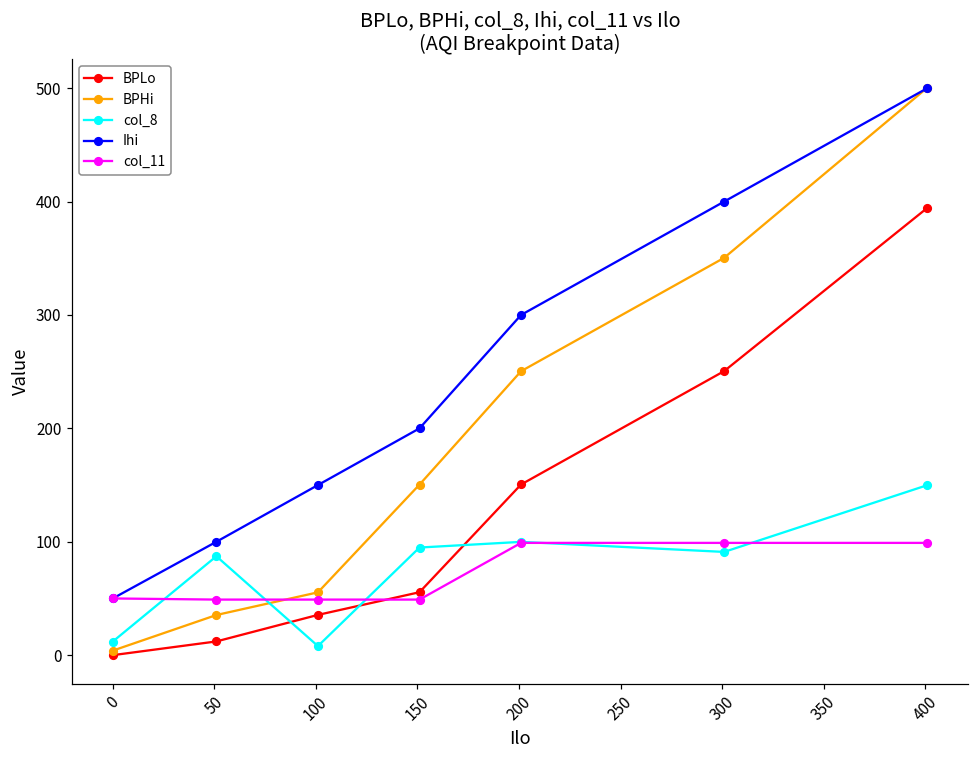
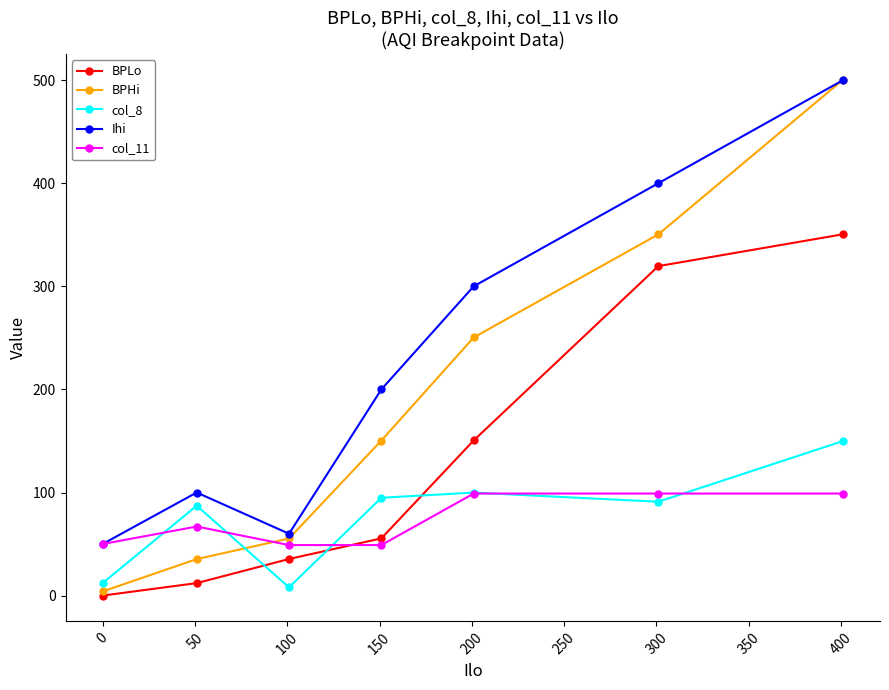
  {
    "BPLo": {
      "0": 0,
      "50": 12,
      "100": 36,
      "150": 56,
      "200": 151,
-     "300": 251,
-     "400": 394
+     "300": 320,
+     "400": 351
    },
    "BPHi": {
      "0": 4,
      "50": 35,
      "100": 55,
      "150": 150,
      "200": 250,
      "300": 350
    },
    "col_8": {
      "0": 12,
      "50": 87,
      "100": 8,
      "150": 95,
      "300": 91,
      "400": 150
    },
    "Ihi": {
      "50": 100,
-     "100": 150,
+     "100": 60,
      "150": 200,
      "200": 300,
      "300": 400
    },
    "col_11": {
-     "50": 49,
+     "50": 67,
      "100": 49,
      "150": 49,
      "300": 99,
      "400": 99
    }
  }
